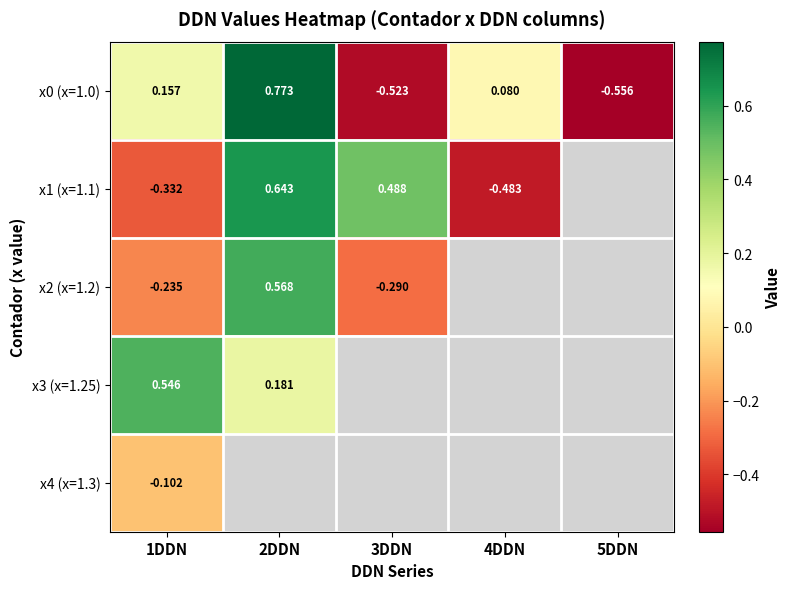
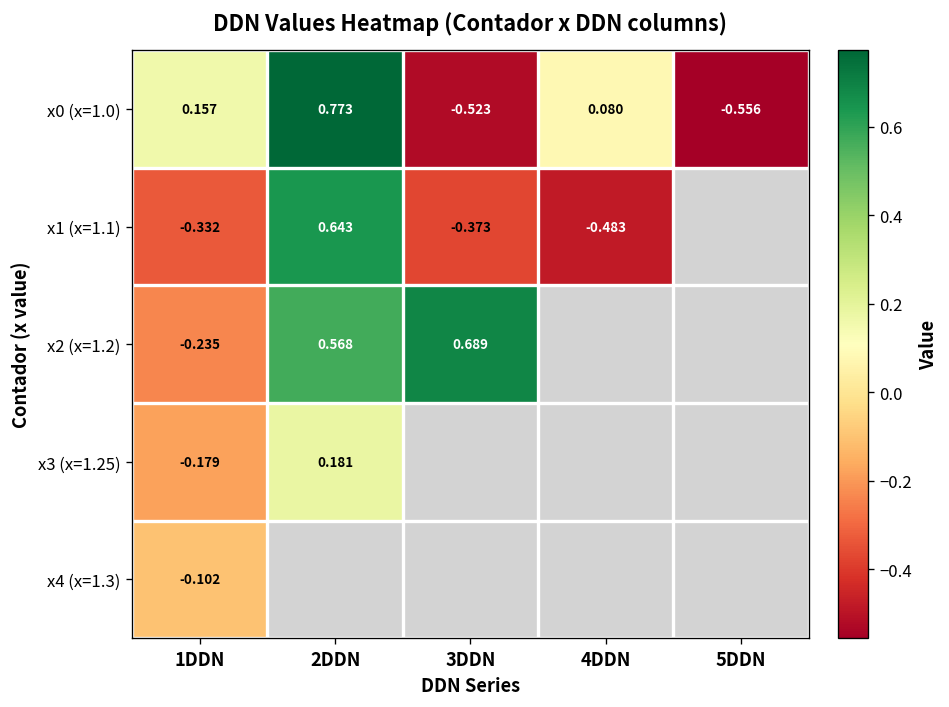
  {
    "x0 (x=1.0)": {
      "1DDN": 0.157,
      "2DDN": 0.773,
      "3DDN": -0.523,
      "4DDN": 0.080,
      "5DDN": -0.556
    },
    "x1 (x=1.1)": {
      "1DDN": -0.332,
      "2DDN": 0.643,
-     "3DDN": 0.488,
+     "3DDN": -0.373,
      "4DDN": -0.483
    },
    "x2 (x=1.2)": {
      "1DDN": -0.235,
      "2DDN": 0.568,
-     "3DDN": -0.290
+     "3DDN": 0.689
    },
    "x3 (x=1.25)": {
-     "1DDN": 0.546,
+     "1DDN": -0.179,
      "2DDN": 0.181
    },
    "x4 (x=1.3)": {
      "1DDN": -0.102
    }
  }
